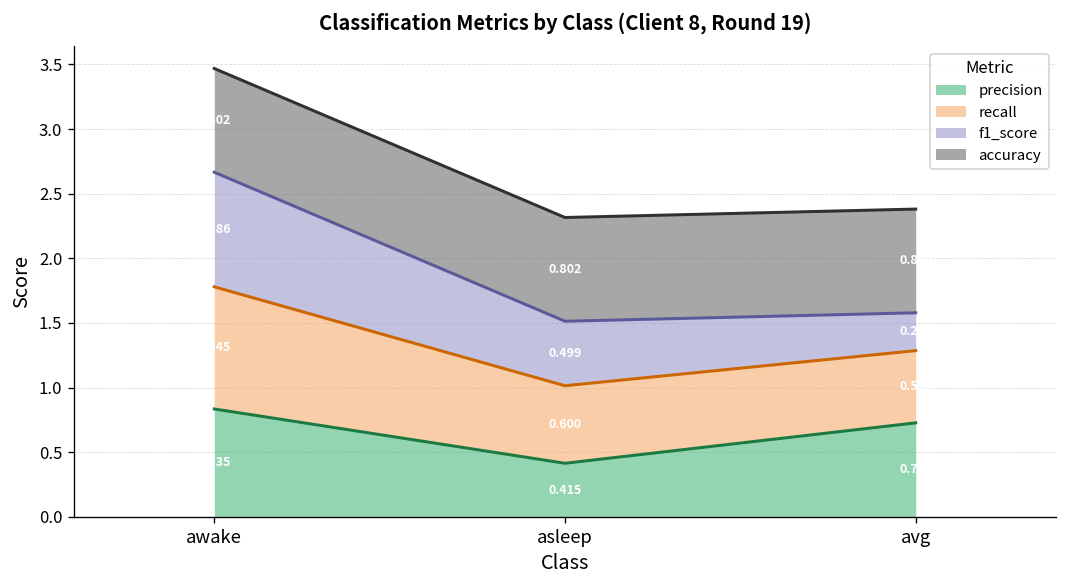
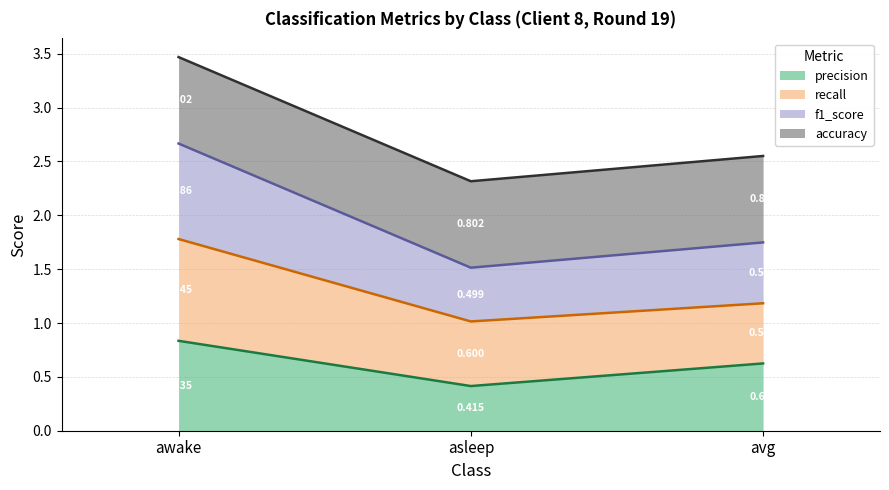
  {
    "precision": {
      "awake": 0.83,
-     "avg": 0.73
+     "avg": 0.62
    },
    "recall": {
      "awake": 0.95,
      "avg": 0.56
    },
    "f1_score": {
      "awake": 0.89,
-     "avg": 0.29
+     "avg": 0.56
    },
    "accuracy": {
      "awake": 0.80,
      "asleep": 0.80,
      "avg": 0.80
    }
  }
